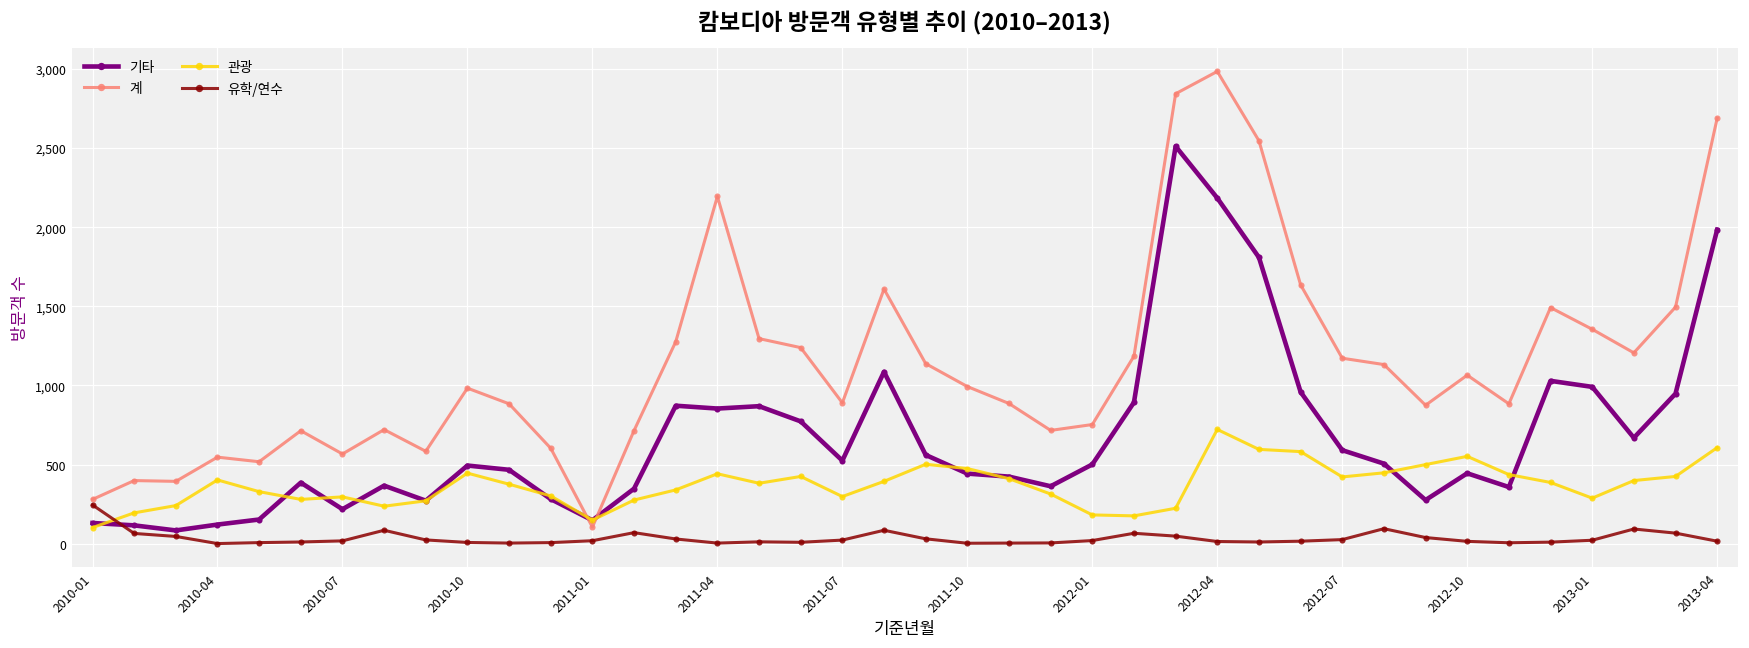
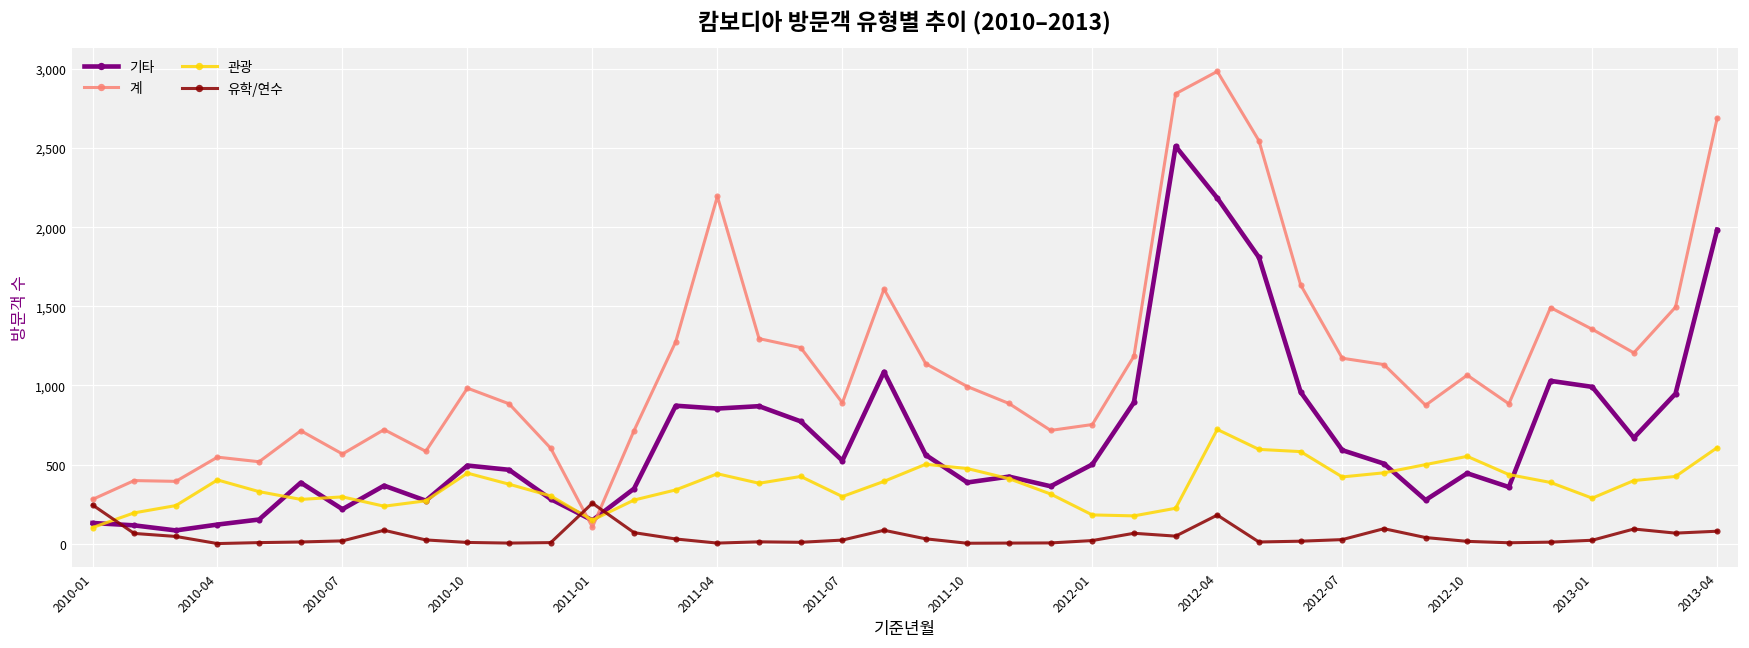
  {
    "기타": {
      "2010-01": "130",
      "2010-04": "120",
      "2010-07": "220",
      "2010-10": "490",
      "2011-04": "850",
      "2011-07": "530",
-     "2011-10": "440",
+     "2011-10": "390",
      "2012-01": "500",
      "2012-04": "2,180",
      "2012-07": "590",
      "2012-10": "450",
      "2013-01": "990",
      "2013-04": "1,980"
    },
    "계": {
      "2010-01": "280",
      "2010-04": "550",
      "2010-07": "570",
      "2010-10": "980",
      "2011-01": "110",
      "2011-04": "2,190",
      "2011-07": "890",
      "2011-10": "990",
      "2012-01": "750",
      "2012-04": "2,980",
      "2012-07": "1,170",
      "2012-10": "1,070",
      "2013-01": "1,360",
      "2013-04": "2,690"
    },
    "관광": {
      "2010-01": "100",
      "2010-04": "400",
      "2010-07": "300",
      "2010-10": "450",
      "2011-04": "440",
      "2011-07": "300",
      "2011-10": "480",
      "2012-01": "180",
      "2012-04": "720",
      "2012-07": "420",
      "2012-10": "550",
      "2013-01": "290",
      "2013-04": "610"
    },
    "유학/연수": {
      "2010-01": "250",
      "2010-04": "0",
      "2010-07": "20",
      "2010-10": "10",
-     "2011-01": "20",
+     "2011-01": "260",
      "2011-04": "0",
      "2011-07": "20",
      "2011-10": "0",
      "2012-01": "20",
-     "2012-04": "10",
+     "2012-04": "180",
      "2012-07": "30",
      "2012-10": "20",
      "2013-01": "20",
-     "2013-04": "20"
+     "2013-04": "80"
    }
  }
